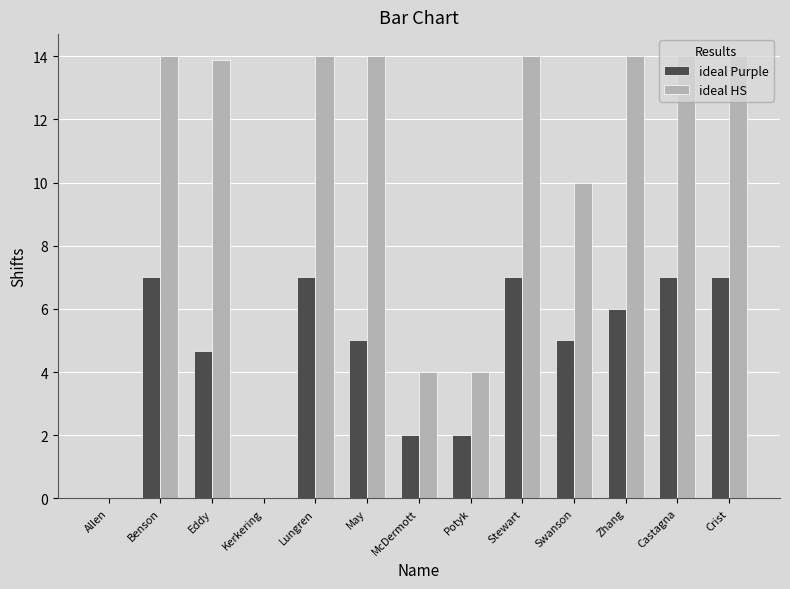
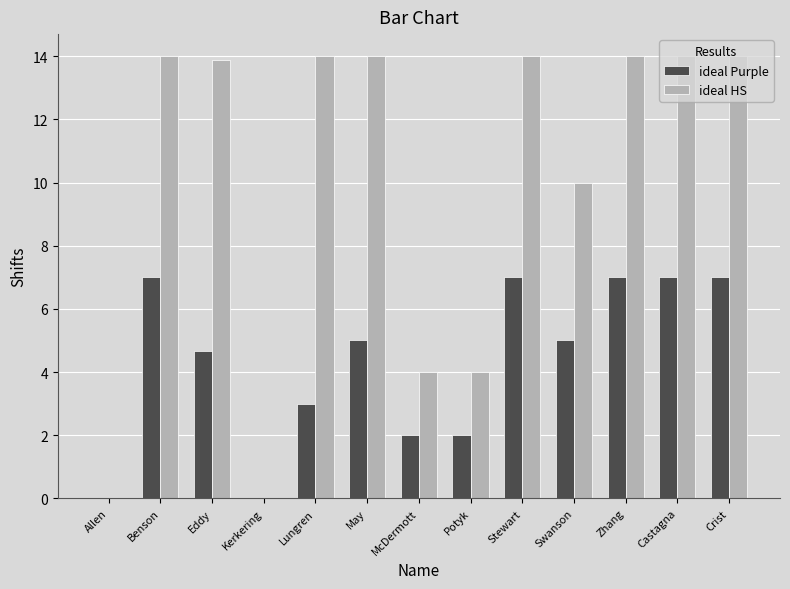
  {
    "ideal Purple": {
      "Allen": 0,
      "Benson": 7,
      "Eddy": 4.7,
      "Kerkering": 0,
-     "Lungren": 7,
+     "Lungren": 3,
      "May": 5,
      "McDermott": 2,
      "Potyk": 2,
      "Stewart": 7,
      "Swanson": 5,
-     "Zhang": 6,
+     "Zhang": 7,
      "Castagna": 7,
      "Crist": 7
    },
    "ideal HS": {
      "Allen": 0,
      "Benson": 14,
      "Eddy": 13.9,
      "Kerkering": 0,
      "Lungren": 14,
      "May": 14,
      "McDermott": 4,
      "Potyk": 4,
      "Stewart": 14,
      "Swanson": 10,
      "Zhang": 14
    }
  }
